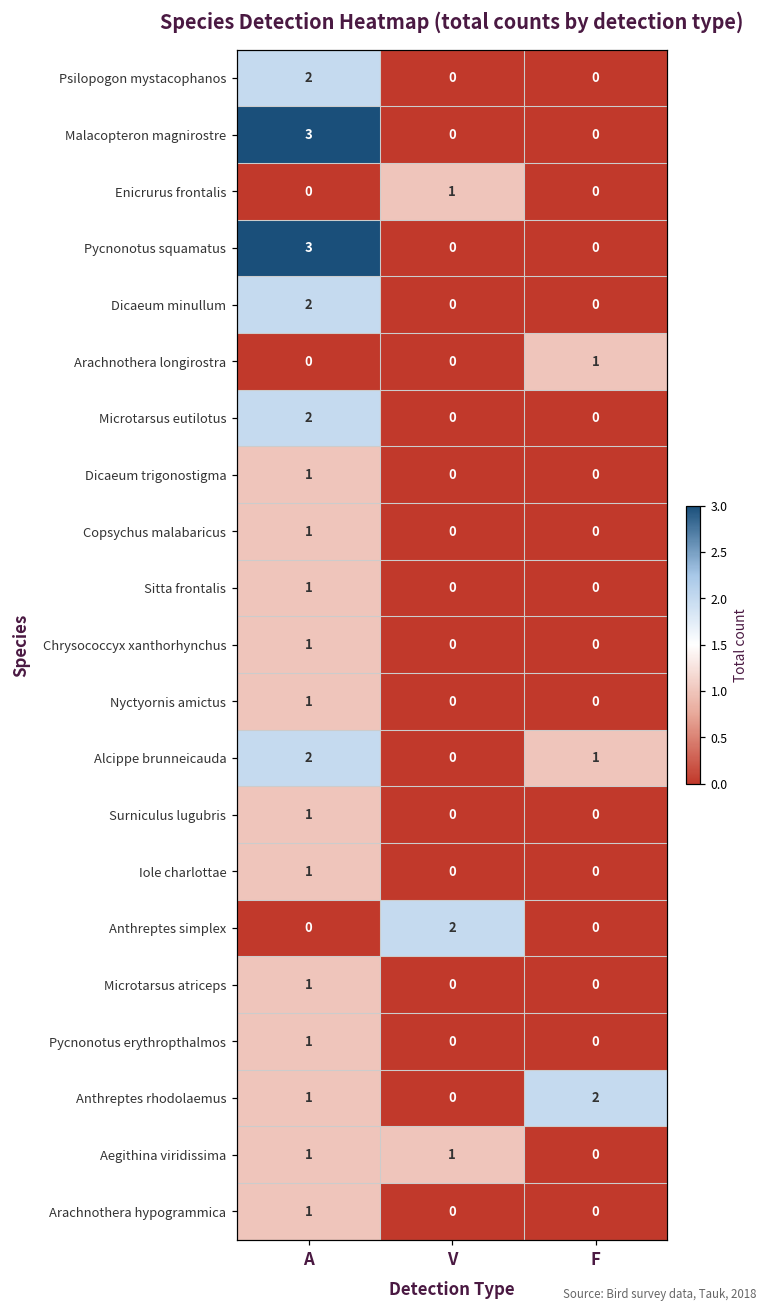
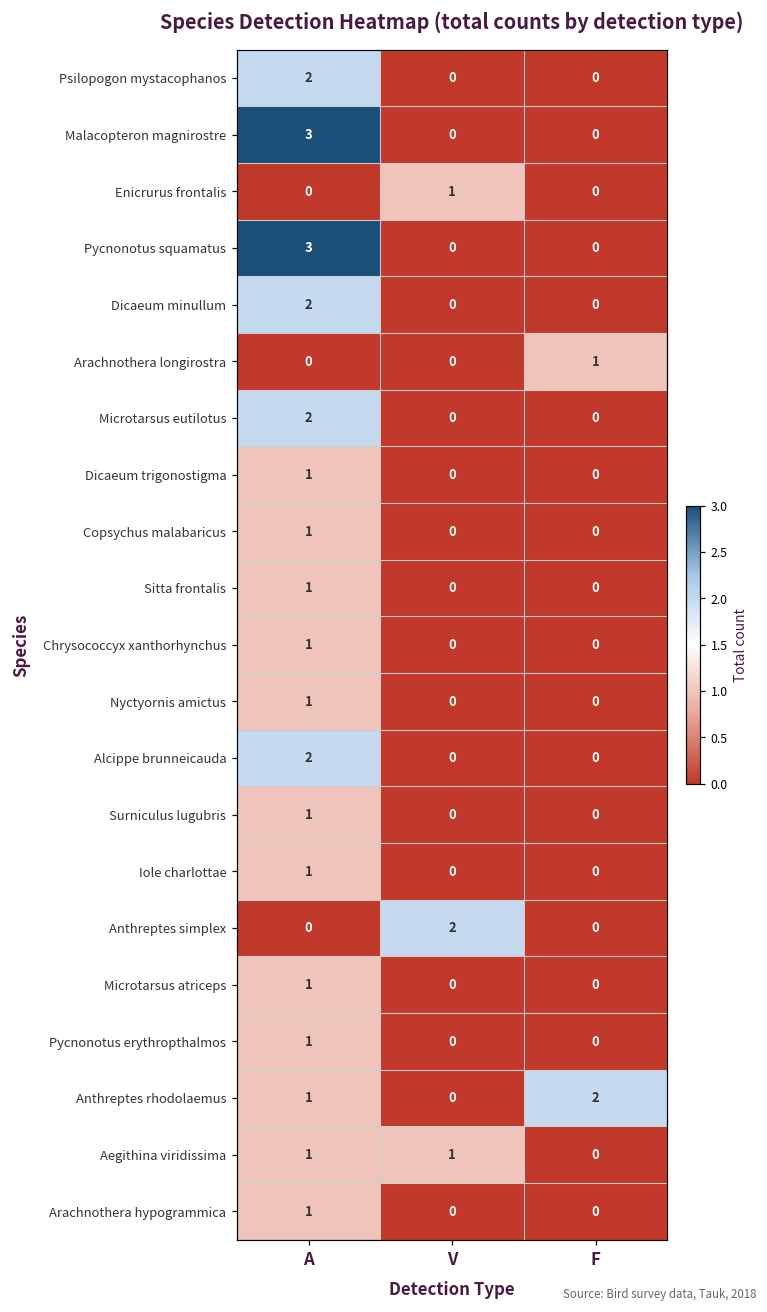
  {
    "Psilopogon mystacophanos": {
      "A": 2,
      "V": 0,
      "F": 0
    },
    "Malacopteron magnirostre": {
      "A": 3,
      "V": 0,
      "F": 0
    },
    "Enicrurus frontalis": {
      "A": 0,
      "V": 1,
      "F": 0
    },
    "Pycnonotus squamatus": {
      "A": 3,
      "V": 0,
      "F": 0
    },
    "Dicaeum minullum": {
      "A": 2,
      "V": 0,
      "F": 0
    },
    "Arachnothera longirostra": {
      "A": 0,
      "V": 0,
      "F": 1
    },
    "Microtarsus eutilotus": {
      "A": 2,
      "V": 0,
      "F": 0
    },
    "Dicaeum trigonostigma": {
      "A": 1,
      "V": 0,
      "F": 0
    },
    "Copsychus malabaricus": {
      "A": 1,
      "V": 0,
      "F": 0
    },
    "Sitta frontalis": {
      "A": 1,
      "V": 0,
      "F": 0
    },
    "Chrysococcyx xanthorhynchus": {
      "A": 1,
      "V": 0,
      "F": 0
    },
    "Nyctyornis amictus": {
      "A": 1,
      "V": 0,
      "F": 0
    },
    "Alcippe brunneicauda": {
      "A": 2,
      "V": 0,
-     "F": 1
+     "F": 0
    },
    "Surniculus lugubris": {
      "A": 1,
      "V": 0,
      "F": 0
    },
    "Iole charlottae": {
      "A": 1,
      "V": 0,
      "F": 0
    },
    "Anthreptes simplex": {
      "A": 0,
      "V": 2,
      "F": 0
    },
    "Microtarsus atriceps": {
      "A": 1,
      "V": 0,
      "F": 0
    },
    "Pycnonotus erythropthalmos": {
      "A": 1,
      "V": 0,
      "F": 0
    },
    "Anthreptes rhodolaemus": {
      "A": 1,
      "V": 0,
      "F": 2
    },
    "Aegithina viridissima": {
      "A": 1,
      "V": 1,
      "F": 0
    },
    "Arachnothera hypogrammica": {
      "A": 1,
      "V": 0,
      "F": 0
    }
  }
